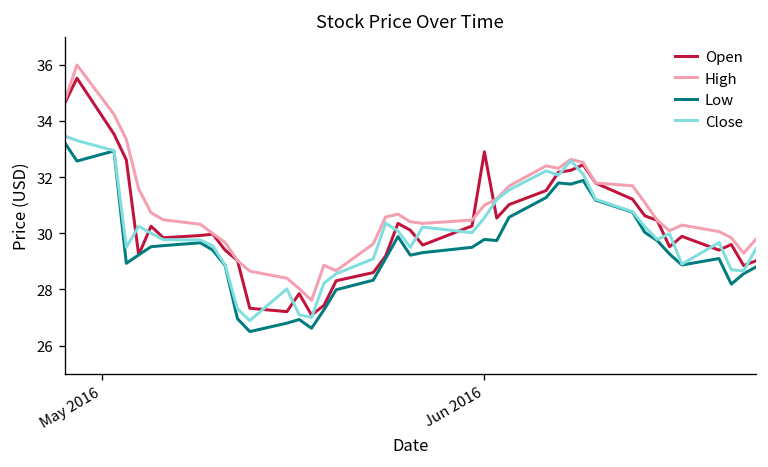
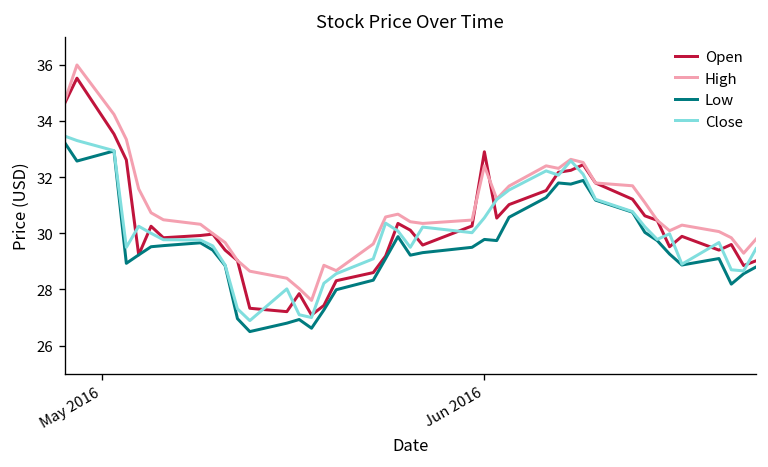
  {
    "Open": {
      "Jun 2016": 32.9
    },
    "High": {
-     "Jun 2016": 31.0
+     "Jun 2016": 32.4
    },
    "Low": {
      "Jun 2016": 29.8
    },
    "Close": {
      "Jun 2016": 30.5
    }
  }
